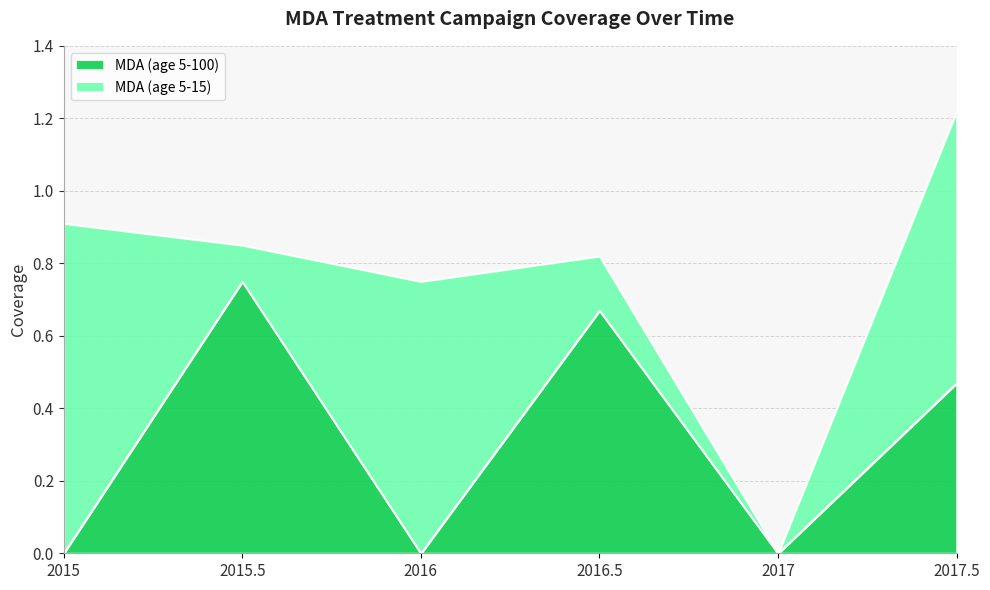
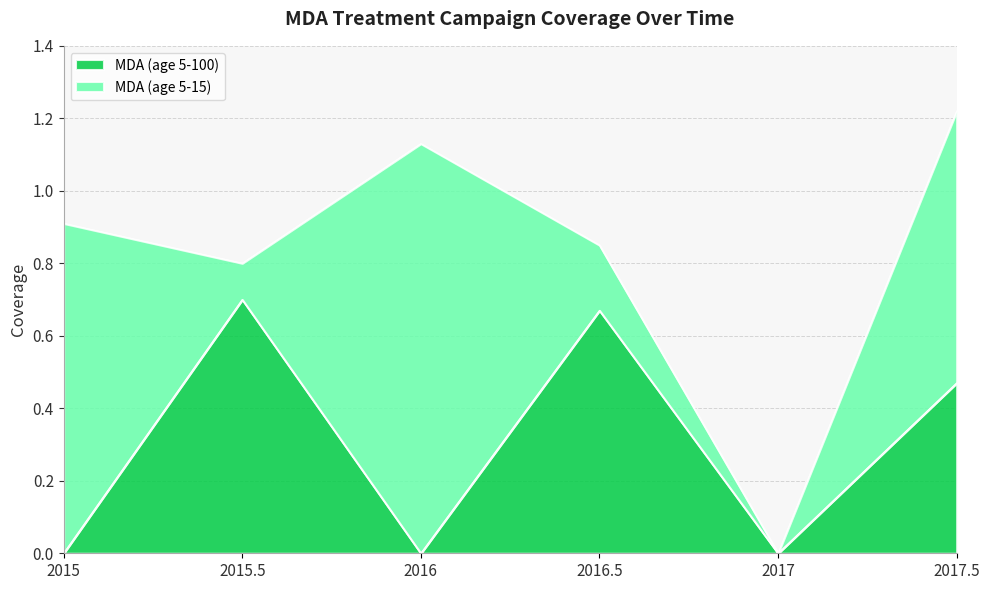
  {
    "MDA (age 5-100)": {
      "2015": 0.00,
-     "2015.5": 0.75,
+     "2015.5": 0.70,
      "2016": 0.00,
      "2016.5": 0.67,
      "2017.5": 0.47
    },
    "MDA (age 5-15)": {
      "2015": 0.91,
      "2015.5": 0.10,
-     "2016": 0.75,
-     "2016.5": 0.15,
+     "2016": 1.13,
+     "2016.5": 0.18,
      "2017.5": 0.75
    }
  }
